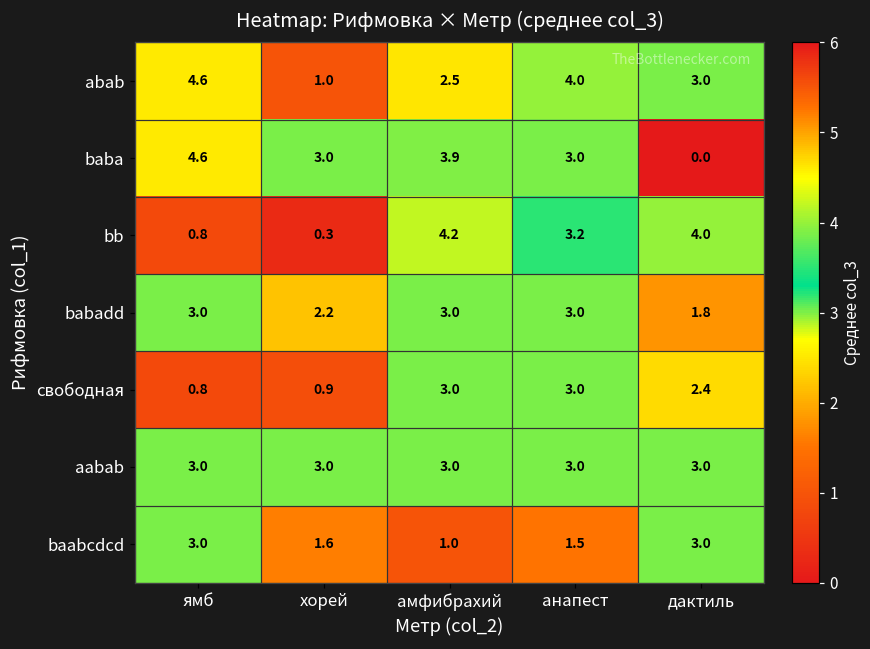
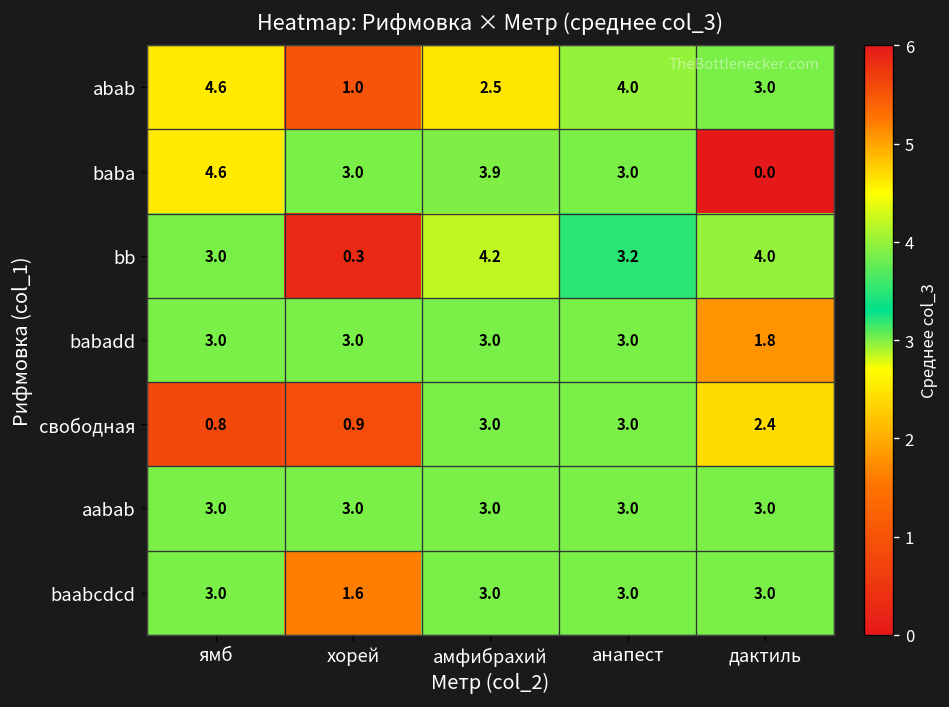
  {
    "abab": {
      "ямб": 4.6,
      "хорей": 1.0,
      "амфибрахий": 2.5,
      "анапест": 4.0
    },
    "baba": {
      "ямб": 4.6,
      "хорей": 3.0,
      "амфибрахий": 3.9,
      "анапест": 3.0,
      "дактиль": 0.0
    },
    "bb": {
-     "ямб": 0.8,
+     "ямб": 3.0,
      "хорей": 0.3,
      "амфибрахий": 4.2,
      "анапест": 3.2,
      "дактиль": 4.0
    },
    "babadd": {
      "ямб": 3.0,
-     "хорей": 2.2,
+     "хорей": 3.0,
      "амфибрахий": 3.0,
      "анапест": 3.0,
      "дактиль": 1.8
    },
    "свободная": {
      "ямб": 0.8,
      "хорей": 0.9,
      "амфибрахий": 3.0,
      "анапест": 3.0,
      "дактиль": 2.4
    },
    "aabab": {
      "ямб": 3.0,
      "хорей": 3.0,
      "амфибрахий": 3.0,
      "анапест": 3.0,
      "дактиль": 3.0
    },
    "baabcdcd": {
      "ямб": 3.0,
      "хорей": 1.6,
-     "амфибрахий": 1.0,
-     "анапест": 1.5,
+     "амфибрахий": 3.0,
+     "анапест": 3.0,
      "дактиль": 3.0
    }
  }
